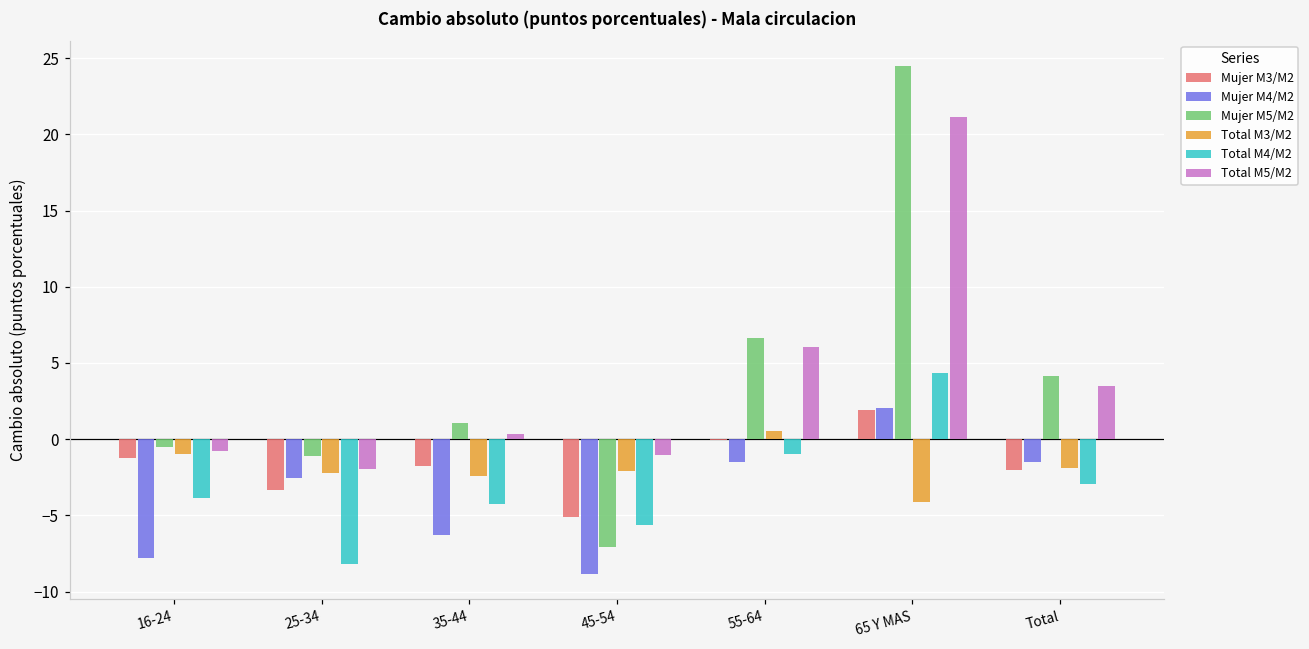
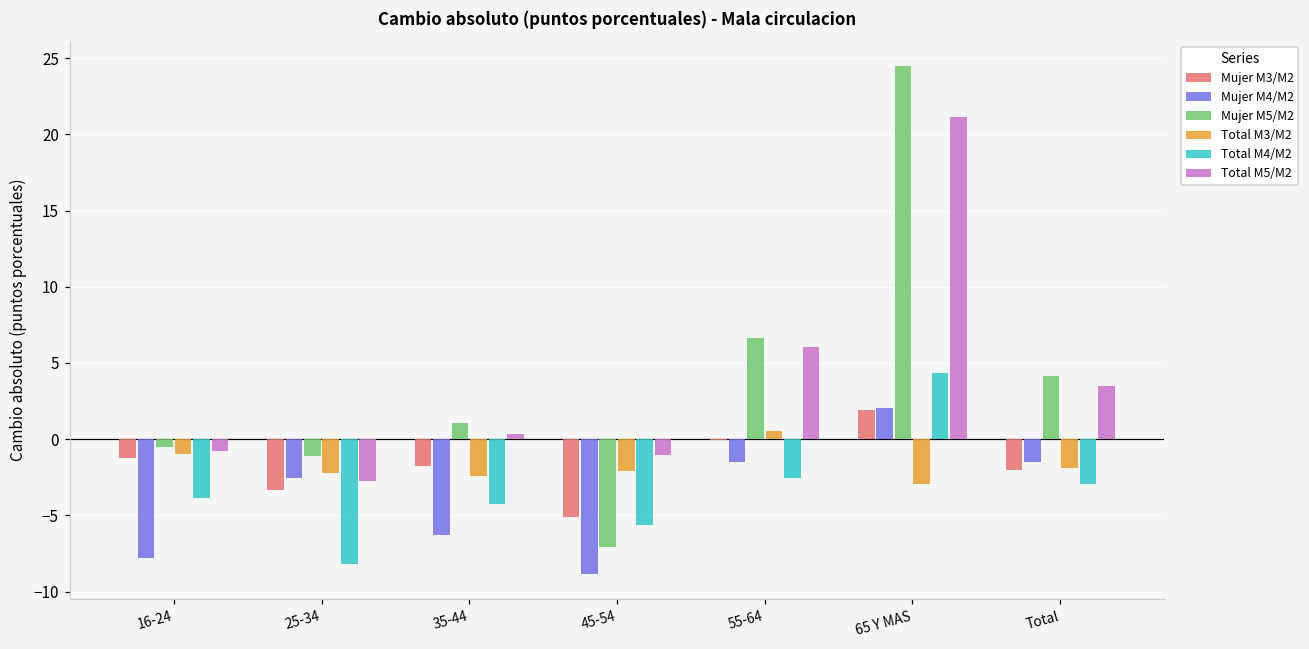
  {
    "Mujer M3/M2": {
      "16-24": -1.2,
      "25-34": -3.3,
      "35-44": -1.7,
      "45-54": -5.1,
      "65 Y MAS": 1.9,
      "Total": -2.0
    },
    "Mujer M4/M2": {
      "16-24": -7.8,
      "25-34": -2.6,
      "35-44": -6.3,
      "45-54": -8.8,
      "55-64": -1.5,
      "65 Y MAS": 2.1,
      "Total": -1.5
    },
    "Mujer M5/M2": {
      "16-24": -0.5,
      "25-34": -1.1,
      "35-44": 1.1,
      "45-54": -7.1,
      "55-64": 6.6,
      "65 Y MAS": 24.5,
      "Total": 4.1
    },
    "Total M3/M2": {
      "16-24": -0.9,
      "25-34": -2.2,
      "35-44": -2.4,
      "45-54": -2.1,
      "55-64": 0.6,
-     "65 Y MAS": -4.1,
+     "65 Y MAS": -3.0,
      "Total": -1.9
    },
    "Total M4/M2": {
      "16-24": -3.9,
      "25-34": -8.2,
      "35-44": -4.2,
      "45-54": -5.6,
-     "55-64": -1.0,
+     "55-64": -2.6,
      "65 Y MAS": 4.4,
      "Total": -2.9
    },
    "Total M5/M2": {
      "16-24": -0.8,
-     "25-34": -1.9,
+     "25-34": -2.8,
      "35-44": 0.4,
      "45-54": -1.1,
      "55-64": 6.0,
      "65 Y MAS": 21.1,
      "Total": 3.5
    }
  }
